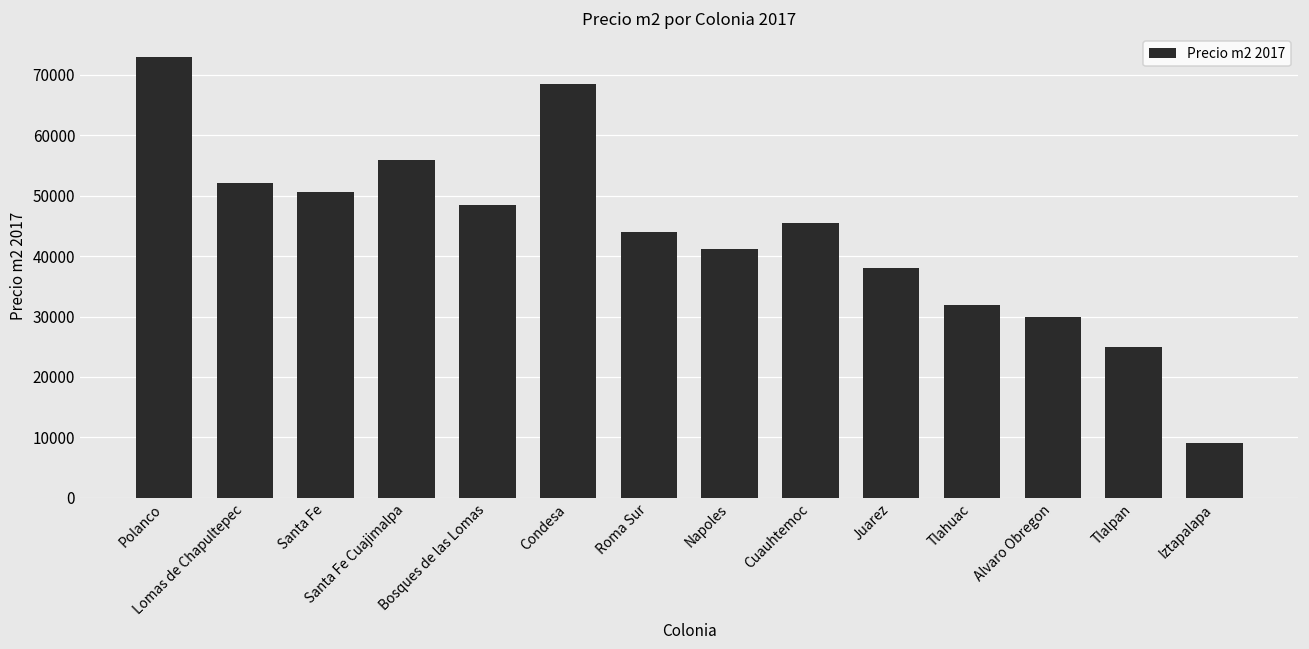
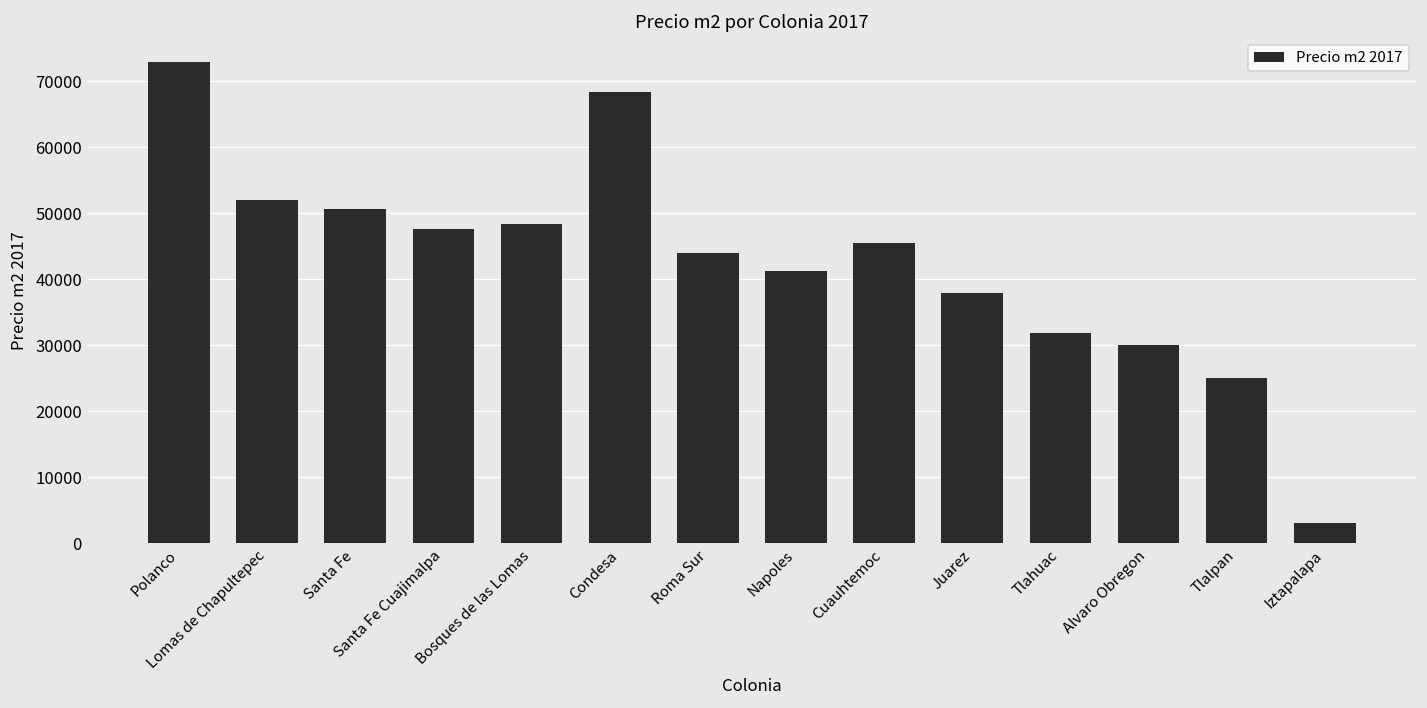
  {
    "Polanco": 73000,
    "Lomas de Chapultepec": 52000,
    "Santa Fe": 51000,
-   "Santa Fe Cuajimalpa": 56000,
+   "Santa Fe Cuajimalpa": 48000,
    "Bosques de las Lomas": 48000,
    "Condesa": 68000,
    "Roma Sur": 44000,
    "Napoles": 41000,
    "Cuauhtemoc": 45000,
    "Juarez": 38000,
    "Tlahuac": 32000,
    "Alvaro Obregon": 30000,
    "Tlalpan": 25000,
-   "Iztapalapa": 9000
+   "Iztapalapa": 3000
  }
